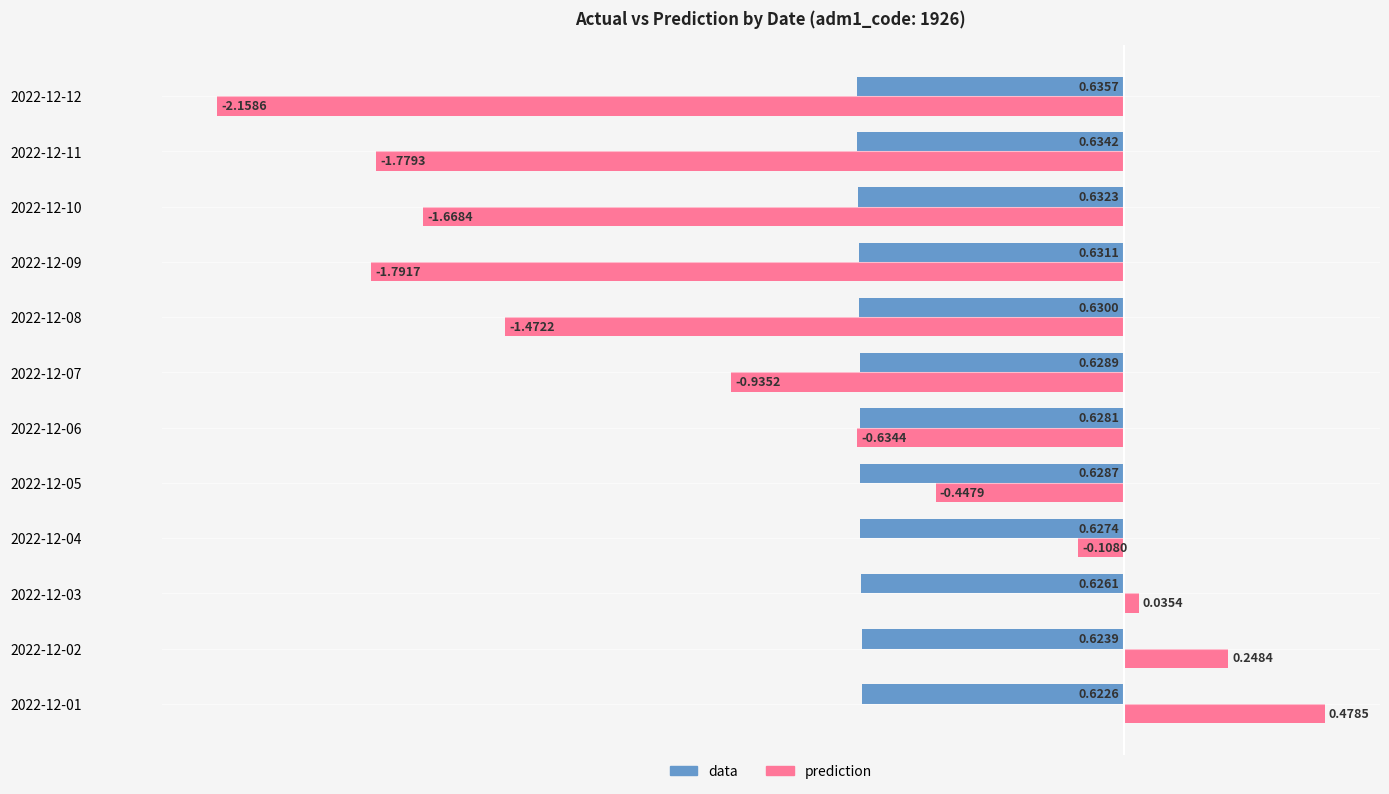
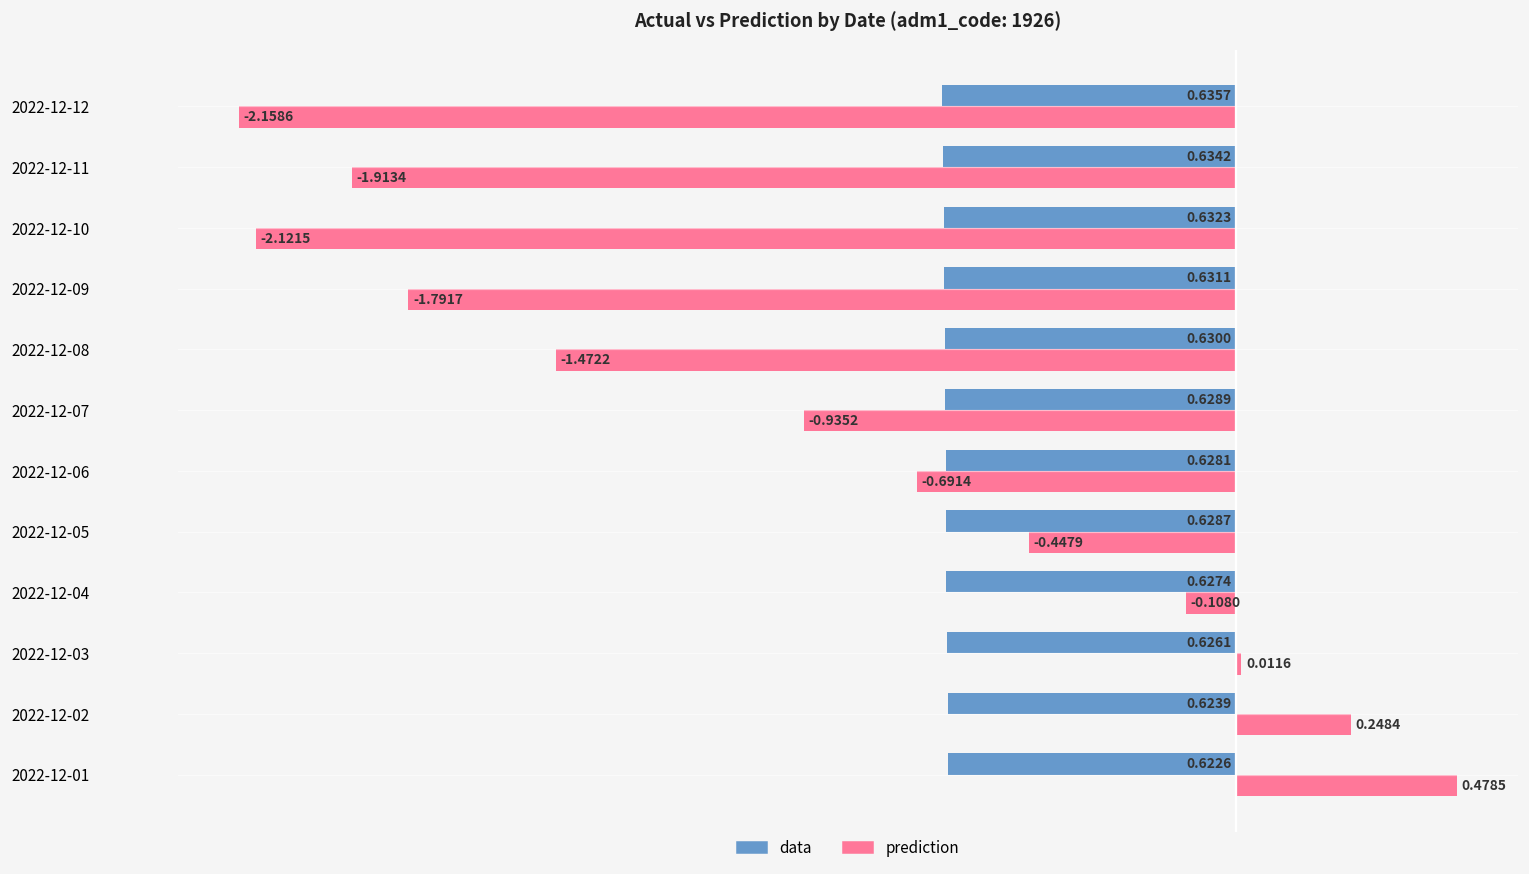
  {
    "prediction": {
      "2022-12-12": -2.1586,
-     "2022-12-11": -1.7793,
-     "2022-12-10": -1.6684,
+     "2022-12-11": -1.9134,
+     "2022-12-10": -2.1215,
      "2022-12-09": -1.7917,
      "2022-12-08": -1.4722,
      "2022-12-07": -0.9352,
-     "2022-12-06": -0.6344,
+     "2022-12-06": -0.6914,
      "2022-12-05": -0.4479,
      "2022-12-04": -0.1080,
-     "2022-12-03": 0.0354,
+     "2022-12-03": 0.0116,
      "2022-12-02": 0.2484,
      "2022-12-01": 0.4785
    }
  }
